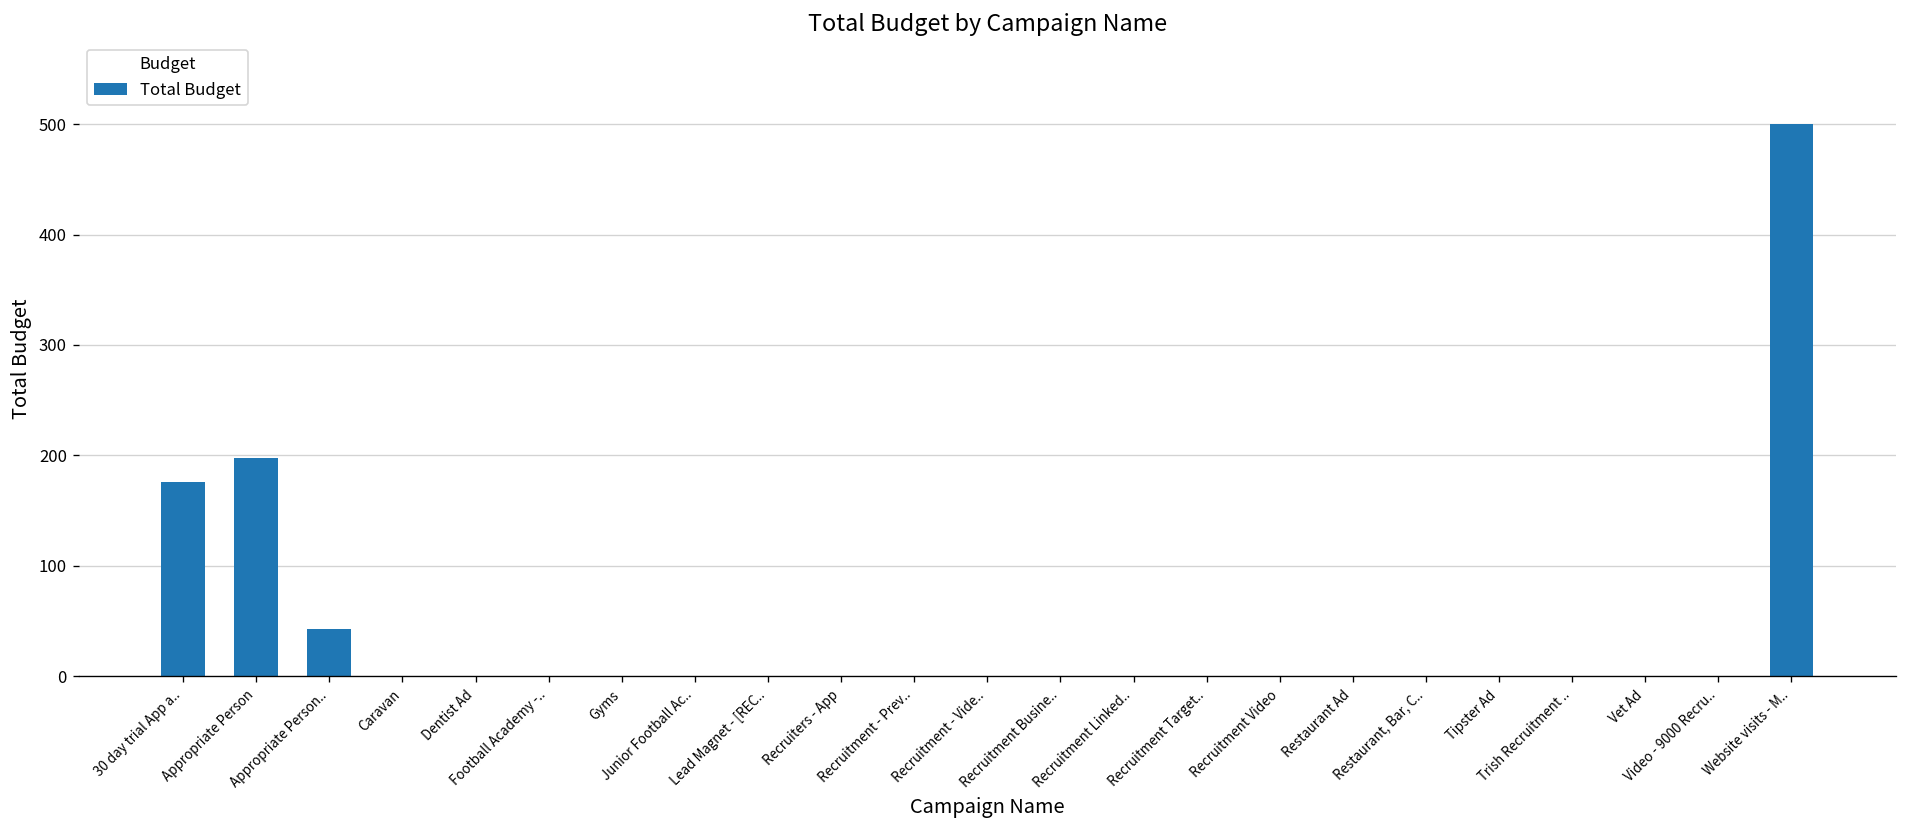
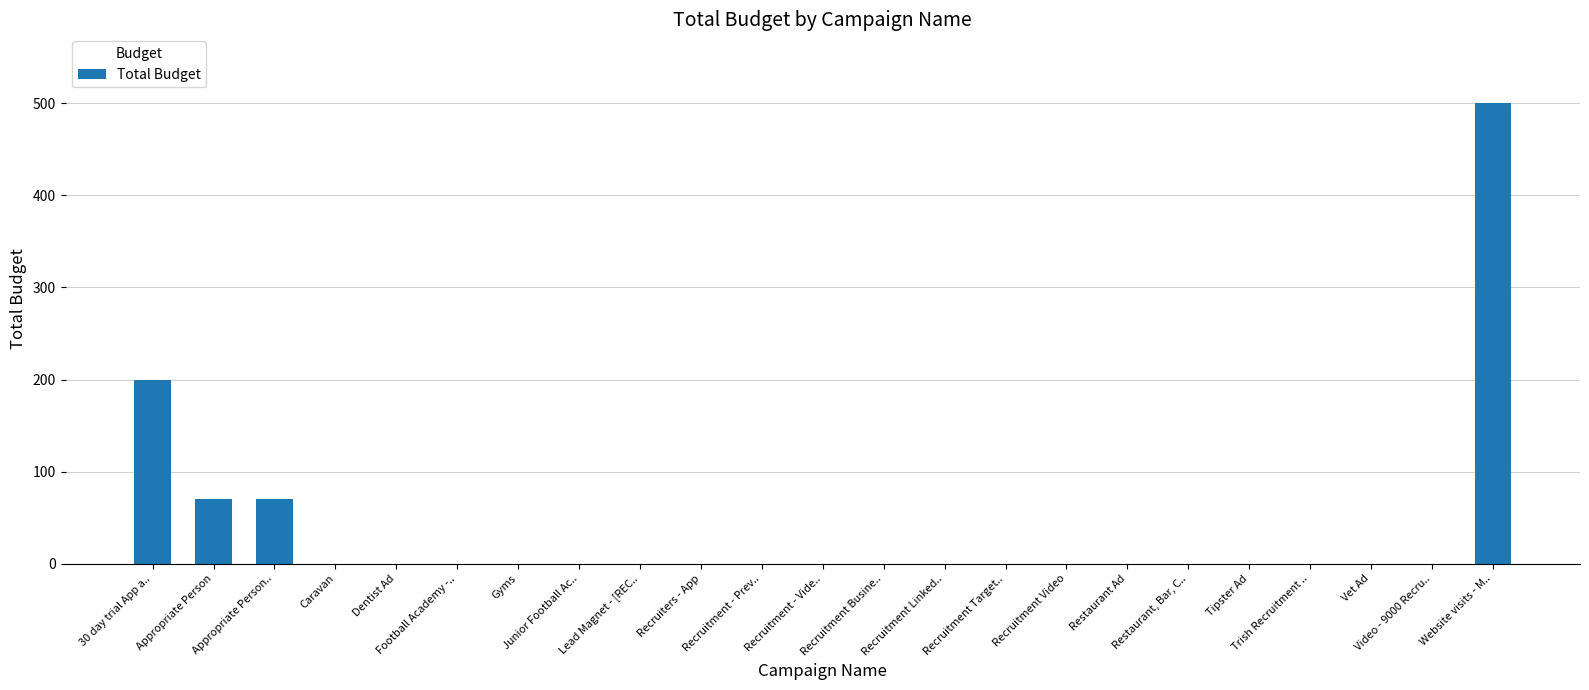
  {
-   "30 day trial App a..": 180,
-   "Appropriate Person": 200,
-   "Appropriate Person..": 40,
+   "30 day trial App a..": 200,
+   "Appropriate Person": 70,
+   "Appropriate Person..": 70,
    "Caravan": 0,
    "Dentist Ad": 0,
    "Football Academy -..": 0,
    "Gyms": 0,
    "Junior Football Ac..": 0,
    "Lead Magnet - [REC..": 0,
    "Recruiters - App": 0,
    "Recruitment - Prev..": 0,
    "Recruitment - Vide..": 0,
    "Recruitment Busine..": 0,
    "Recruitment Linked..": 0,
    "Recruitment Target..": 0,
    "Recruitment Video": 0,
    "Restaurant Ad": 0,
    "Restaurant, Bar, C..": 0,
    "Tipster Ad": 0,
    "Trish Recruitment ..": 0,
    "Vet Ad": 0,
    "Video - 9000 Recru..": 0,
    "Website visits - M..": 500
  }
